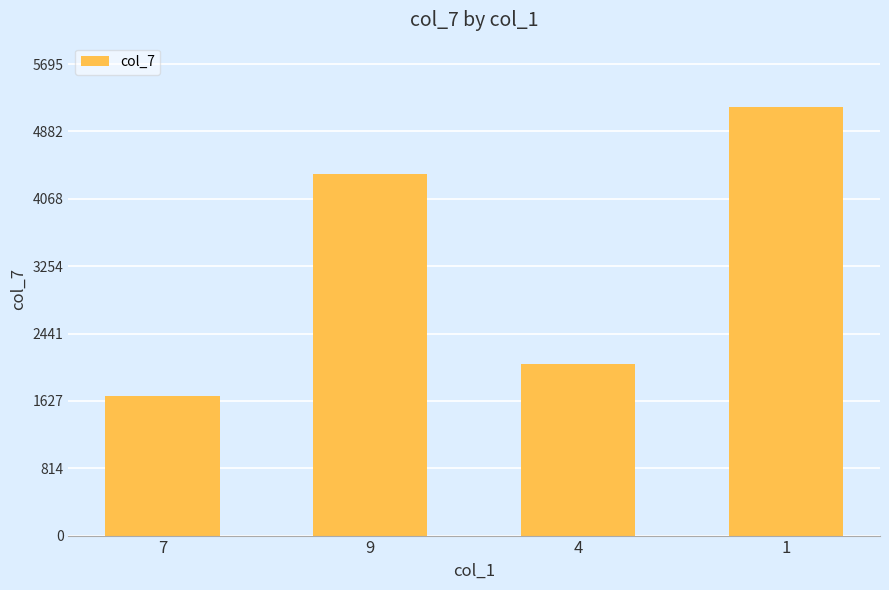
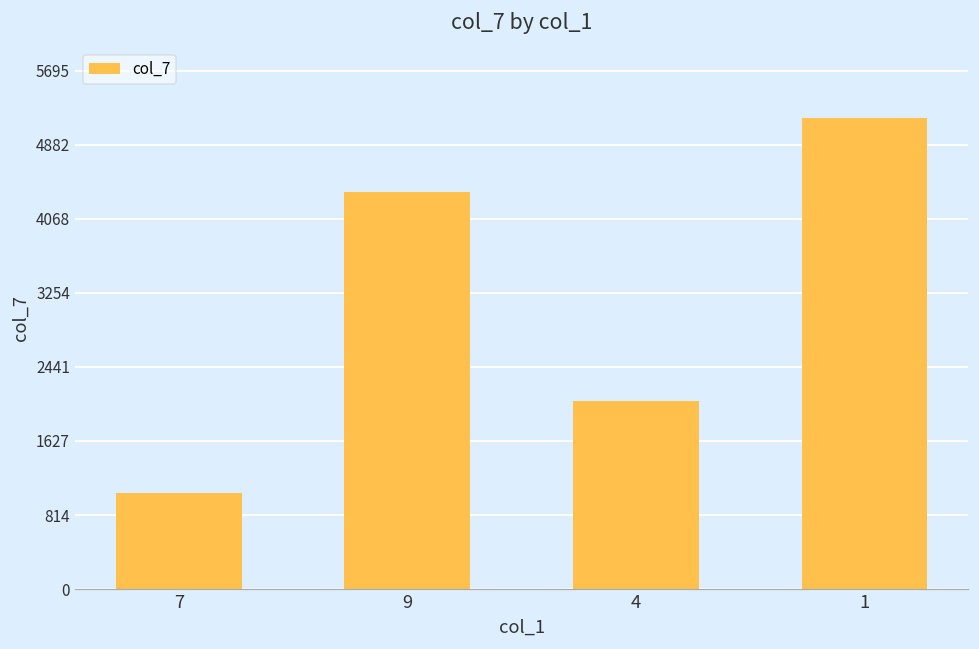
  {
-   "7": 1700,
+   "7": 1100,
    "9": 4400,
    "4": 2100,
    "1": 5200
  }
